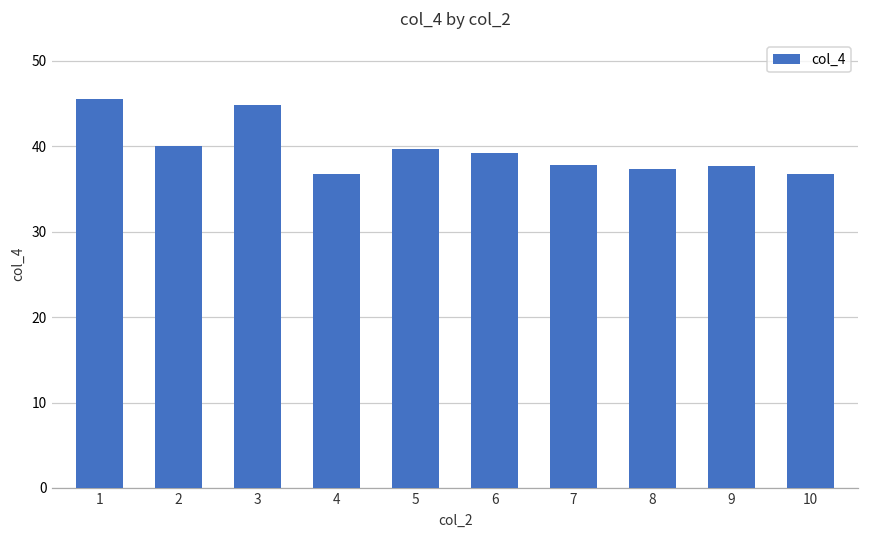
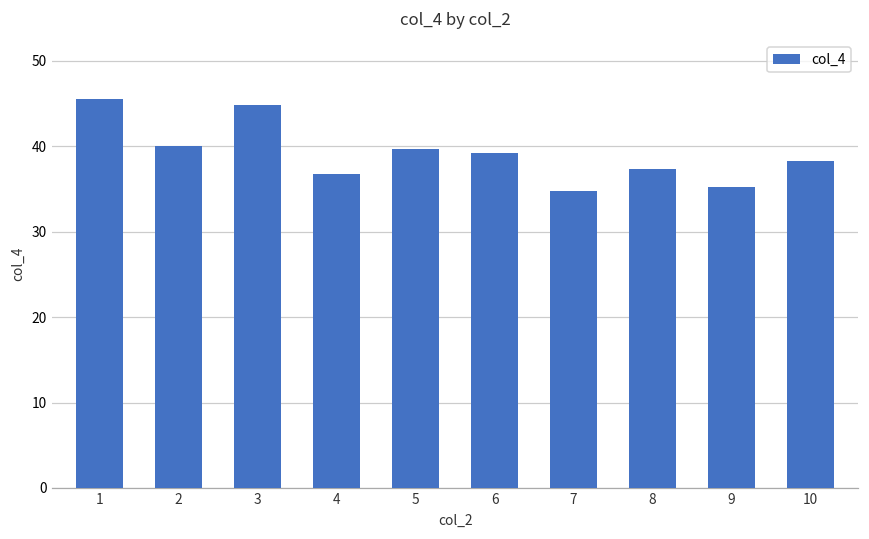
  {
    "1": 46,
    "2": 40,
    "3": 45,
    "4": 37,
    "5": 40,
    "6": 39,
-   "7": 38,
+   "7": 35,
    "8": 37,
-   "9": 38,
-   "10": 37
+   "9": 35,
+   "10": 38
  }
